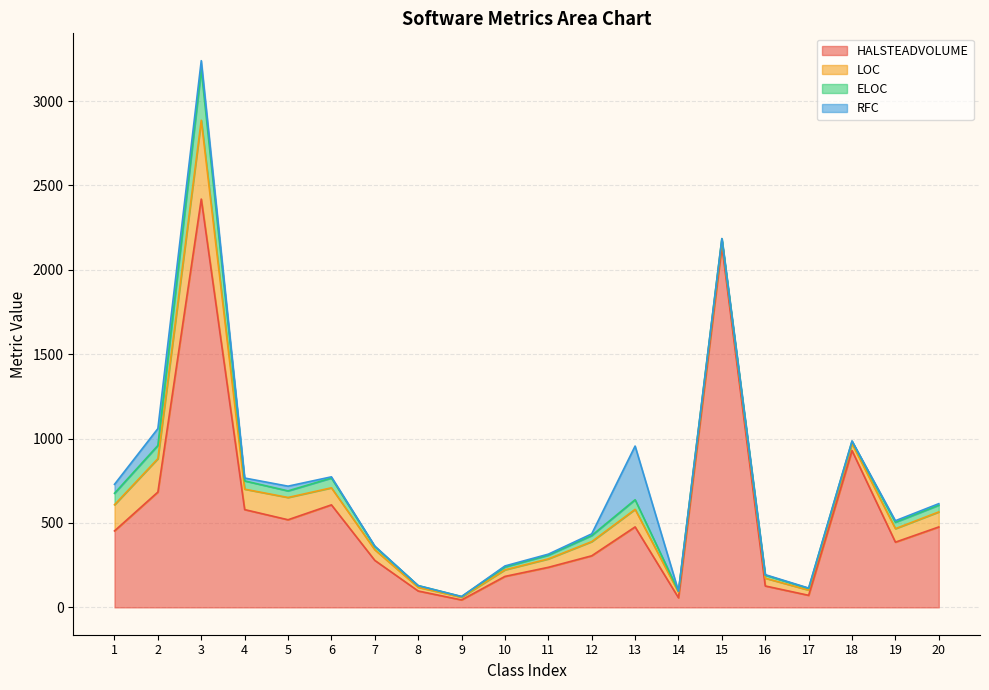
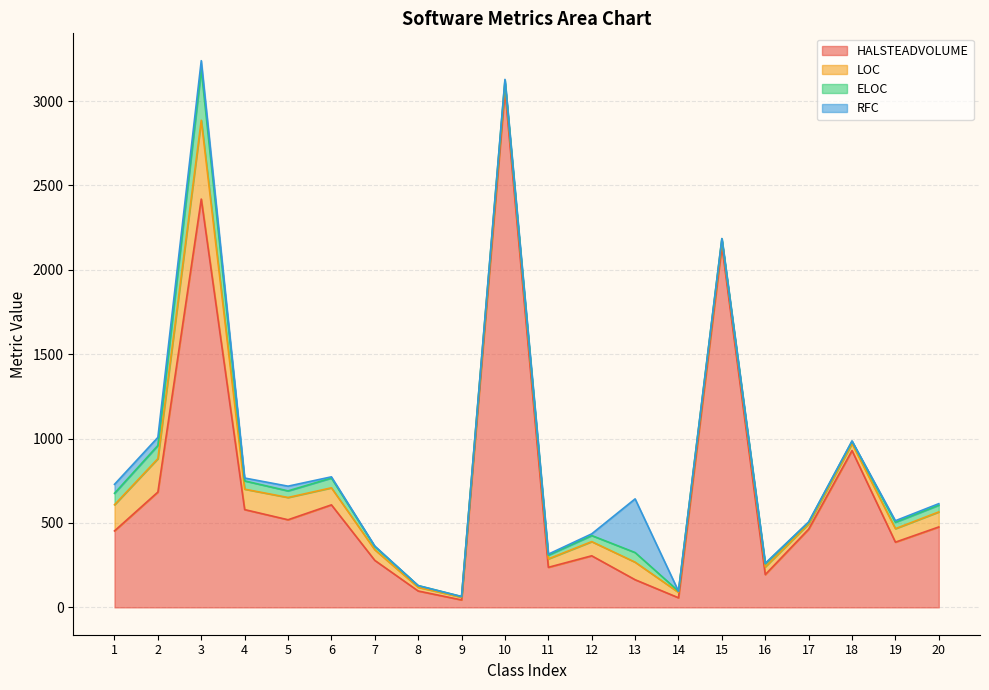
  {
    "HALSTEADVOLUME": {
      "1": 450,
      "2": 680,
      "3": 2420,
      "4": 580,
      "5": 520,
      "6": 610,
      "7": 280,
      "8": 100,
      "9": 40,
-     "10": 180,
+     "10": 3070,
      "11": 240,
      "12": 310,
-     "13": 480,
+     "13": 160,
      "14": 60,
      "15": 2140,
-     "16": 130,
-     "17": 70,
+     "16": 190,
+     "17": 460,
      "18": 930,
      "19": 390,
      "20": 480
    },
    "LOC": {
      "1": 150,
      "2": 200,
      "3": 470,
      "4": 120,
      "5": 130,
      "6": 100,
      "7": 60,
      "10": 40,
      "11": 50,
      "12": 80,
      "13": 100,
      "16": 50,
      "19": 80,
      "20": 90
    },
    "ELOC": {
      "1": 70,
      "2": 80,
      "3": 300,
      "4": 50,
      "5": 40,
      "13": 60
    },
    "RFC": {
      "1": 50,
-     "2": 100,
+     "2": 50,
      "3": 50,
      "4": 20,
      "5": 30,
      "13": 320
    }
  }
